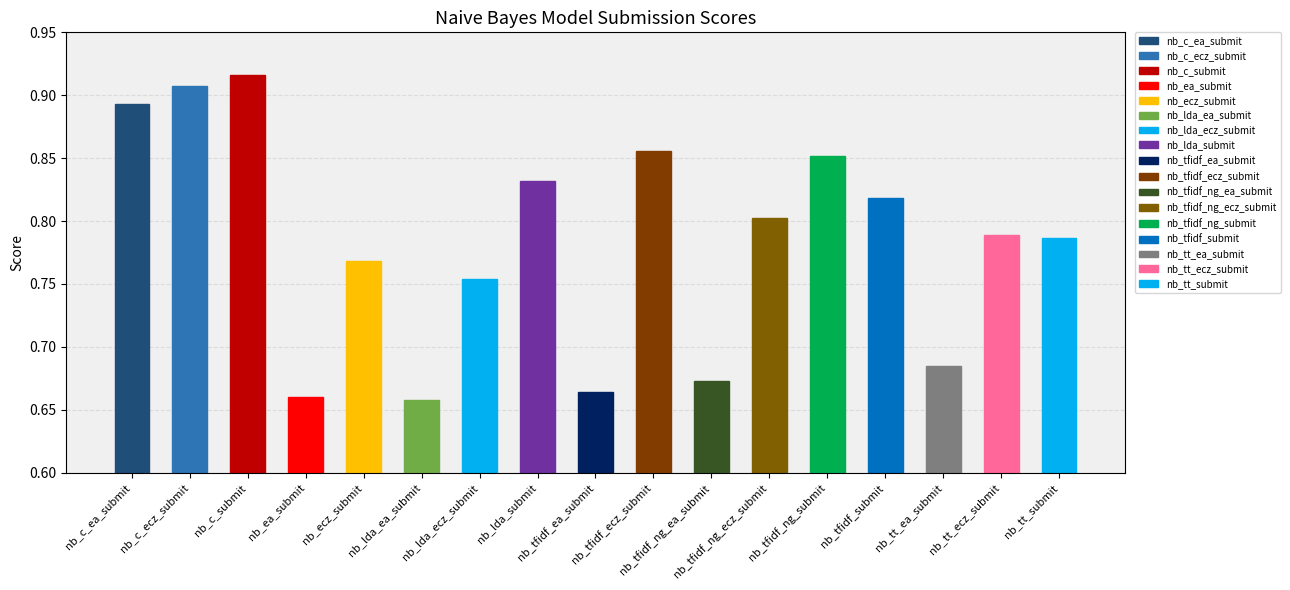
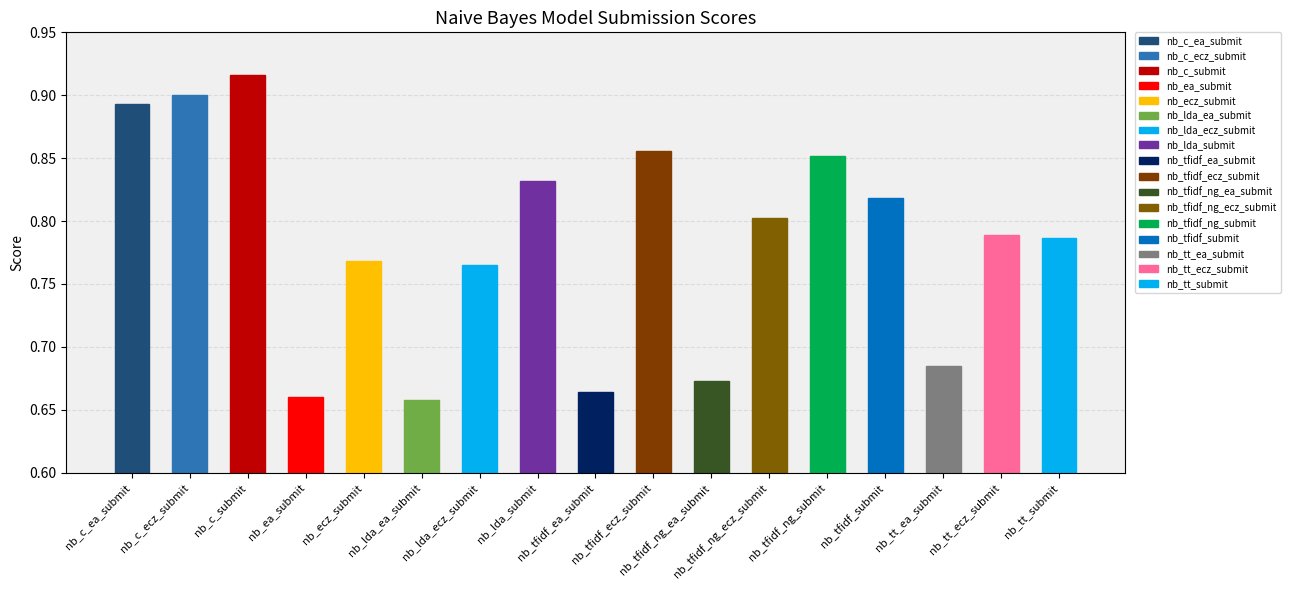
  {
    "nb_c_ea_submit": 0.893,
-   "nb_c_ecz_submit": 0.907,
+   "nb_c_ecz_submit": 0.901,
    "nb_c_submit": 0.916,
    "nb_ea_submit": 0.660,
    "nb_ecz_submit": 0.768,
    "nb_lda_ea_submit": 0.658,
-   "nb_lda_ecz_submit": 0.754,
+   "nb_lda_ecz_submit": 0.765,
    "nb_lda_submit": 0.832,
    "nb_tfidf_ea_submit": 0.665,
    "nb_tfidf_ecz_submit": 0.855,
    "nb_tfidf_ng_ea_submit": 0.673,
    "nb_tfidf_ng_ecz_submit": 0.803,
    "nb_tfidf_ng_submit": 0.852,
    "nb_tfidf_submit": 0.818,
    "nb_tt_ea_submit": 0.685,
    "nb_tt_ecz_submit": 0.789,
    "nb_tt_submit": 0.786
  }
